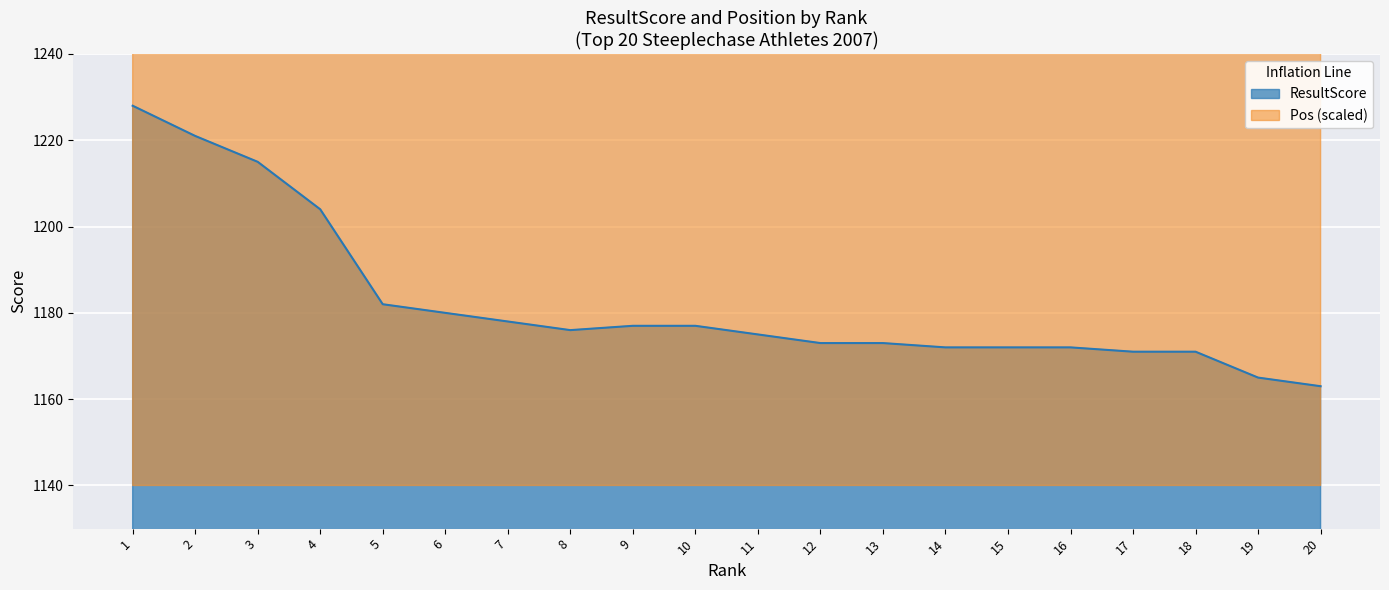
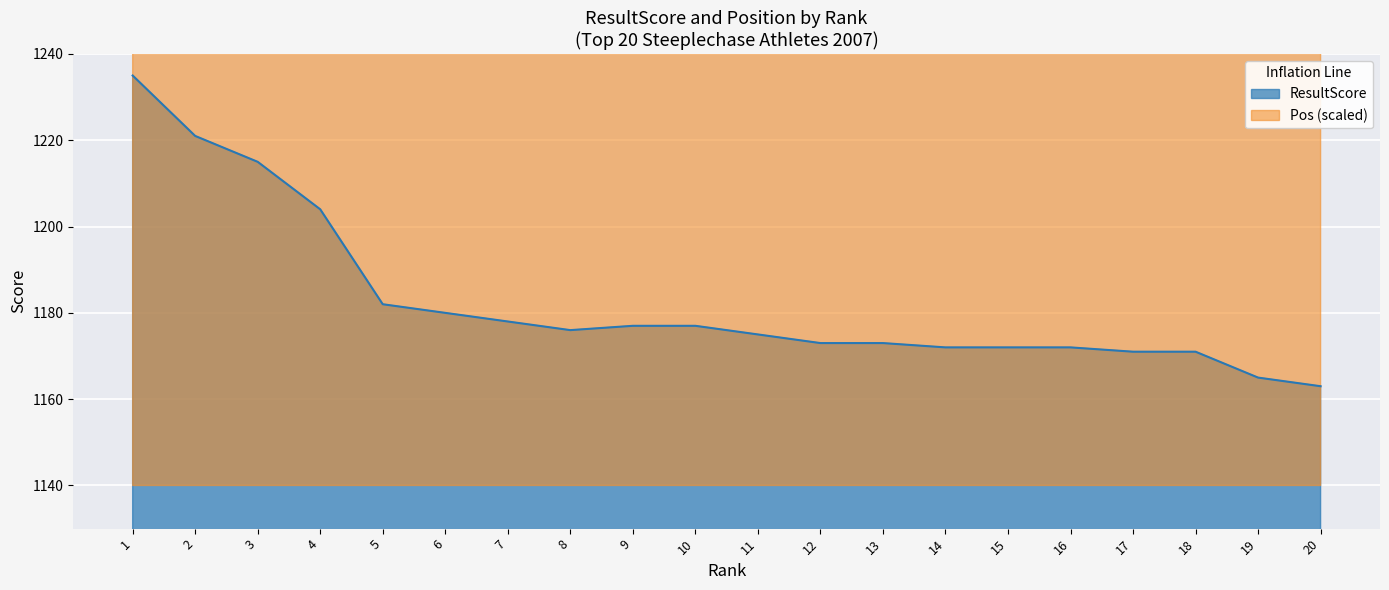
  {
    "ResultScore": {
-     "1": 1228,
+     "1": 1235,
      "2": 1221,
      "3": 1215,
      "4": 1204,
      "5": 1182,
      "6": 1180,
      "7": 1178,
      "8": 1176,
      "9": 1177,
      "10": 1177,
      "11": 1175,
      "12": 1173,
      "13": 1173,
      "14": 1172,
      "15": 1172,
      "16": 1172,
      "17": 1171,
      "18": 1171,
      "19": 1165,
      "20": 1163
    }
  }
